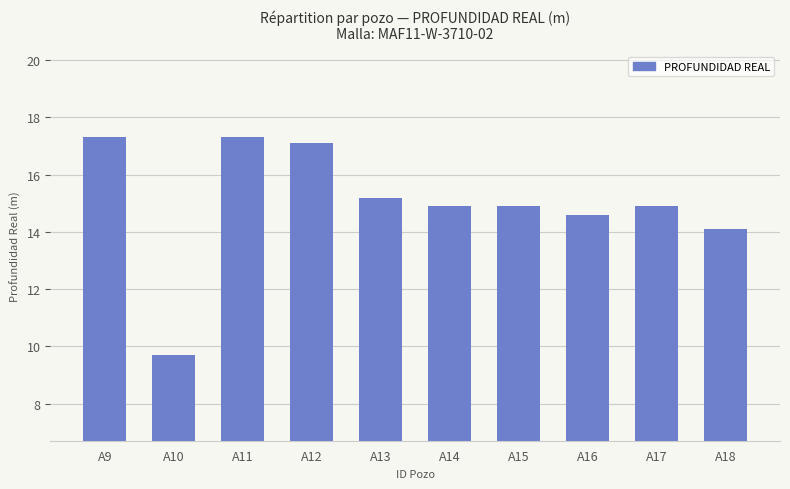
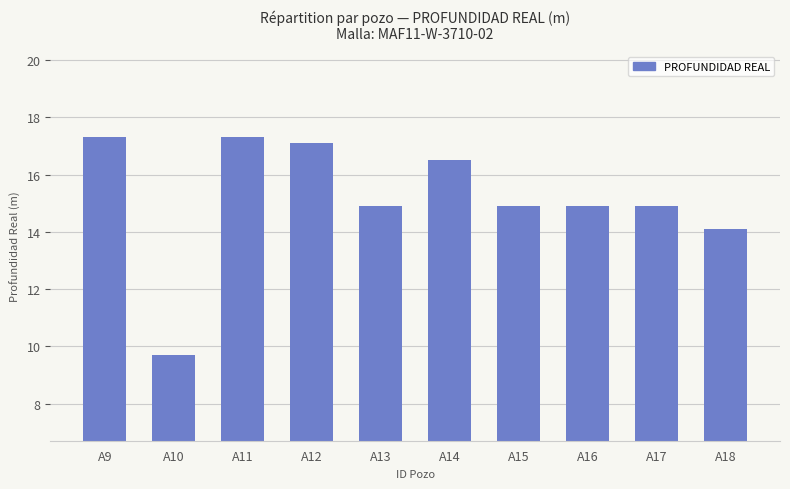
  {
    "A9": 17.3,
    "A10": 9.7,
    "A11": 17.3,
    "A12": 17.1,
-   "A13": 15.2,
-   "A14": 14.9,
+   "A13": 14.9,
+   "A14": 16.5,
    "A15": 14.9,
-   "A16": 14.6,
+   "A16": 14.9,
    "A17": 14.9,
    "A18": 14.1
  }
